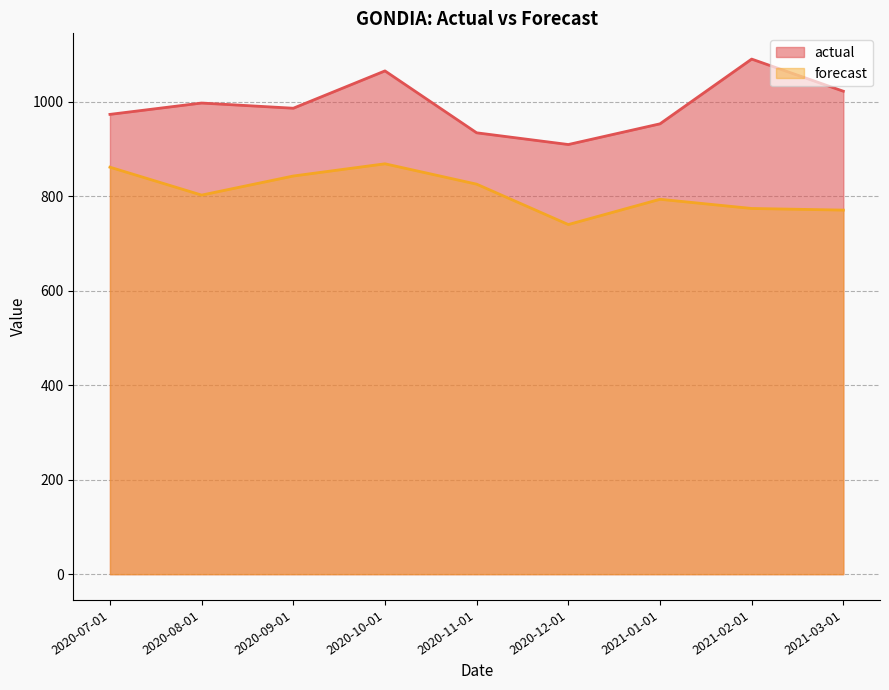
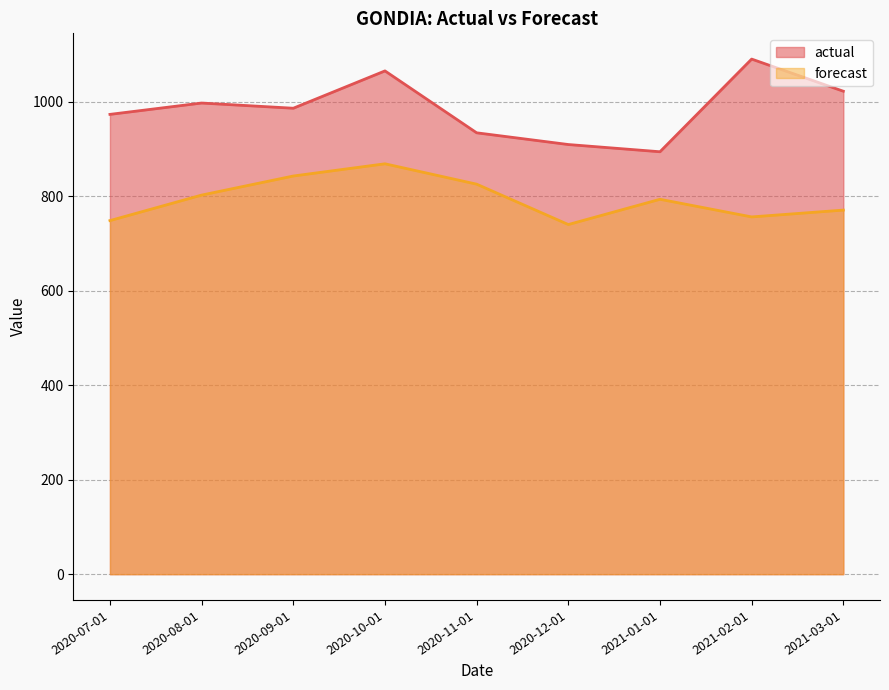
  {
    "actual": {
      "2020-07-01": 970,
      "2020-08-01": 1000,
      "2020-09-01": 990,
      "2020-10-01": 1070,
      "2020-11-01": 930,
      "2020-12-01": 910,
-     "2021-01-01": 950,
+     "2021-01-01": 890,
      "2021-02-01": 1090,
      "2021-03-01": 1020
    },
    "forecast": {
-     "2020-07-01": 860,
+     "2020-07-01": 750,
      "2020-08-01": 800,
      "2020-09-01": 840,
      "2020-10-01": 870,
      "2020-11-01": 830,
      "2020-12-01": 740,
      "2021-01-01": 790,
-     "2021-02-01": 770,
+     "2021-02-01": 760,
      "2021-03-01": 770
    }
  }
